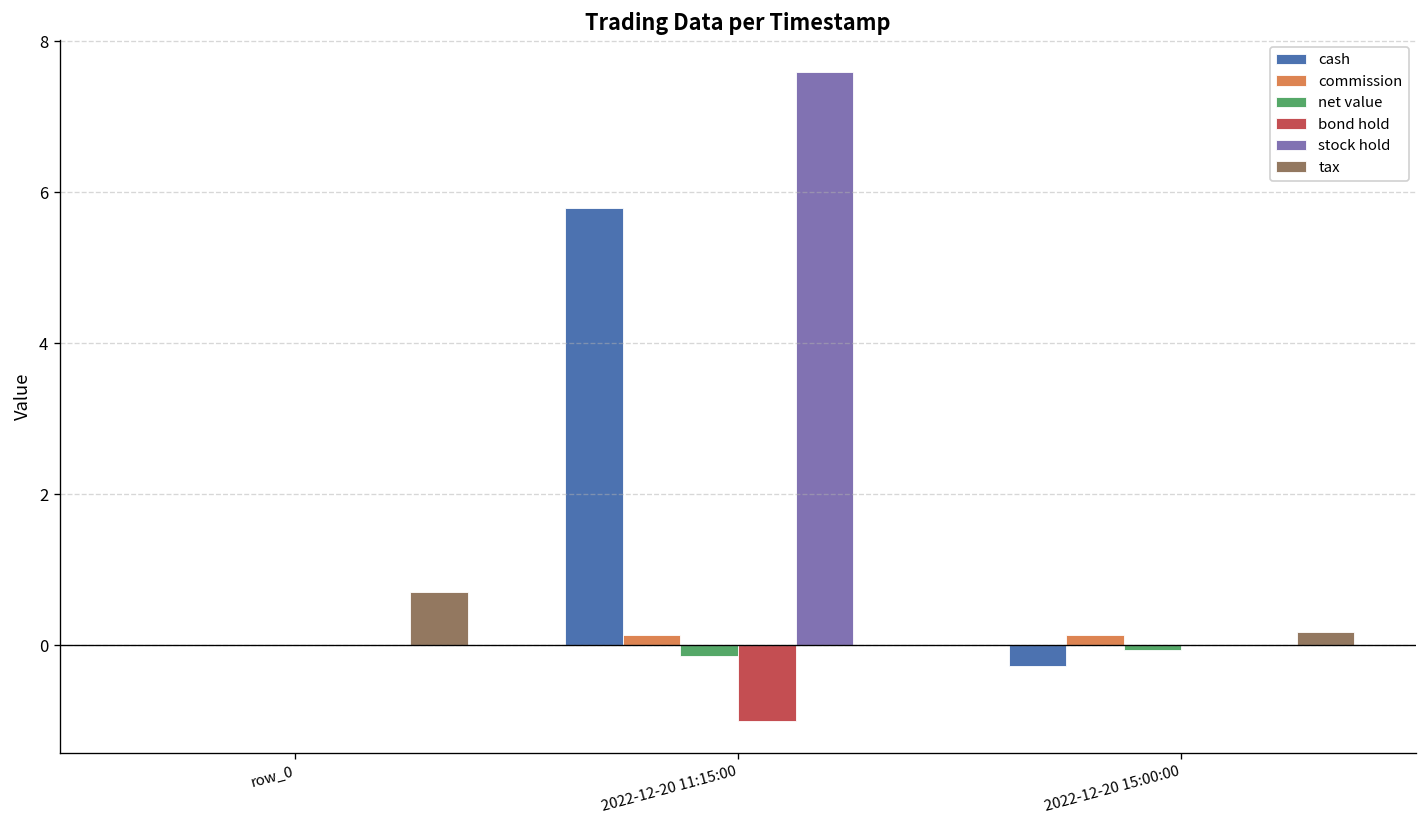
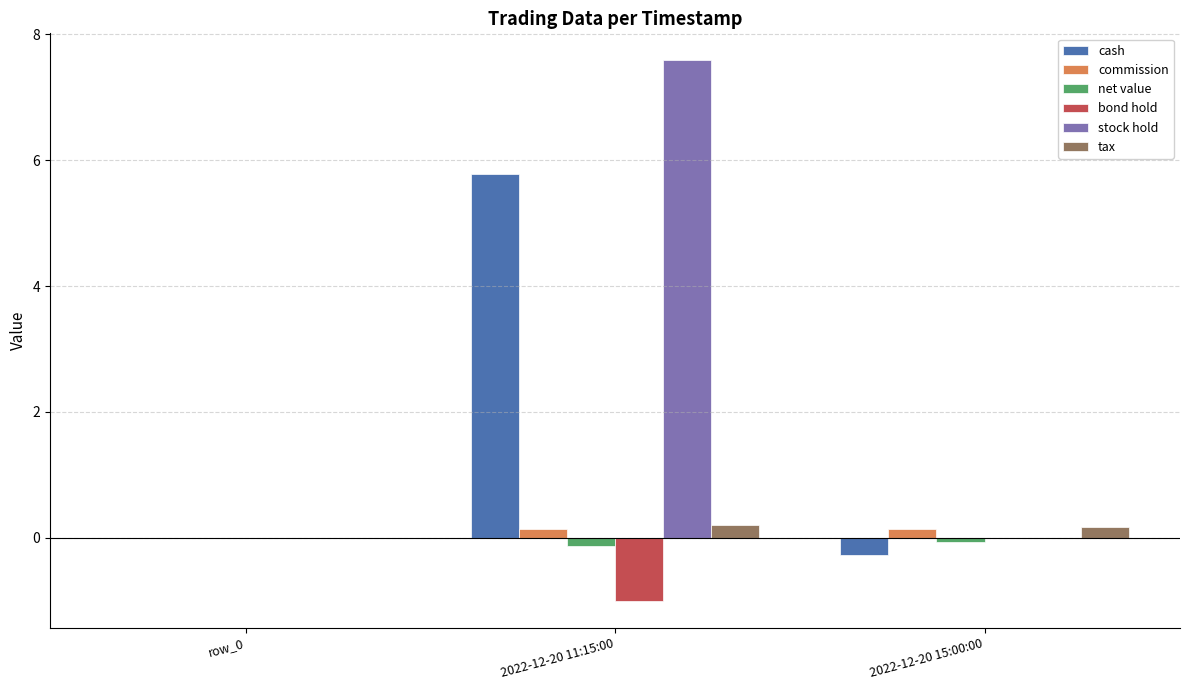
  {
    "net value": {
      "row_0": 0.0,
      "2022-12-20 11:15:00": -0.1,
      "2022-12-20 15:00:00": -0.1
    },
    "tax": {
-     "row_0": 0.7,
-     "2022-12-20 11:15:00": 0.0,
+     "row_0": 0.0,
+     "2022-12-20 11:15:00": 0.2,
      "2022-12-20 15:00:00": 0.2
    }
  }
